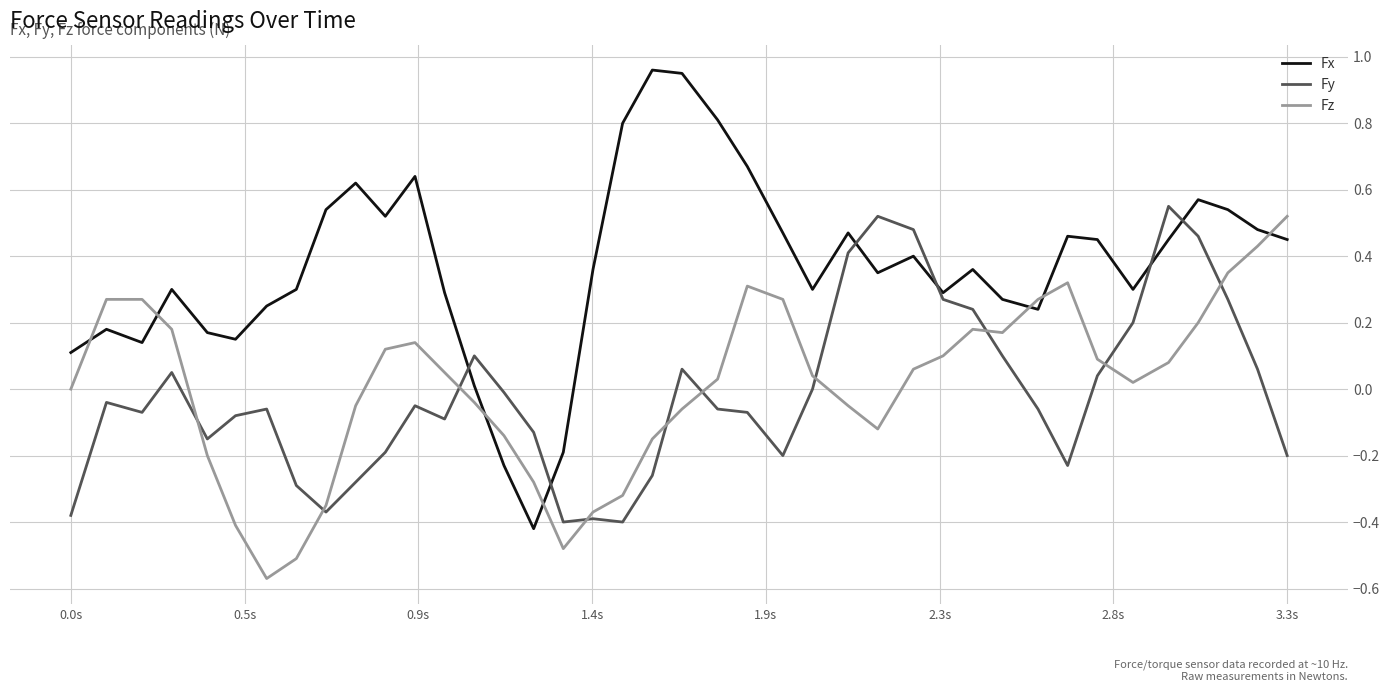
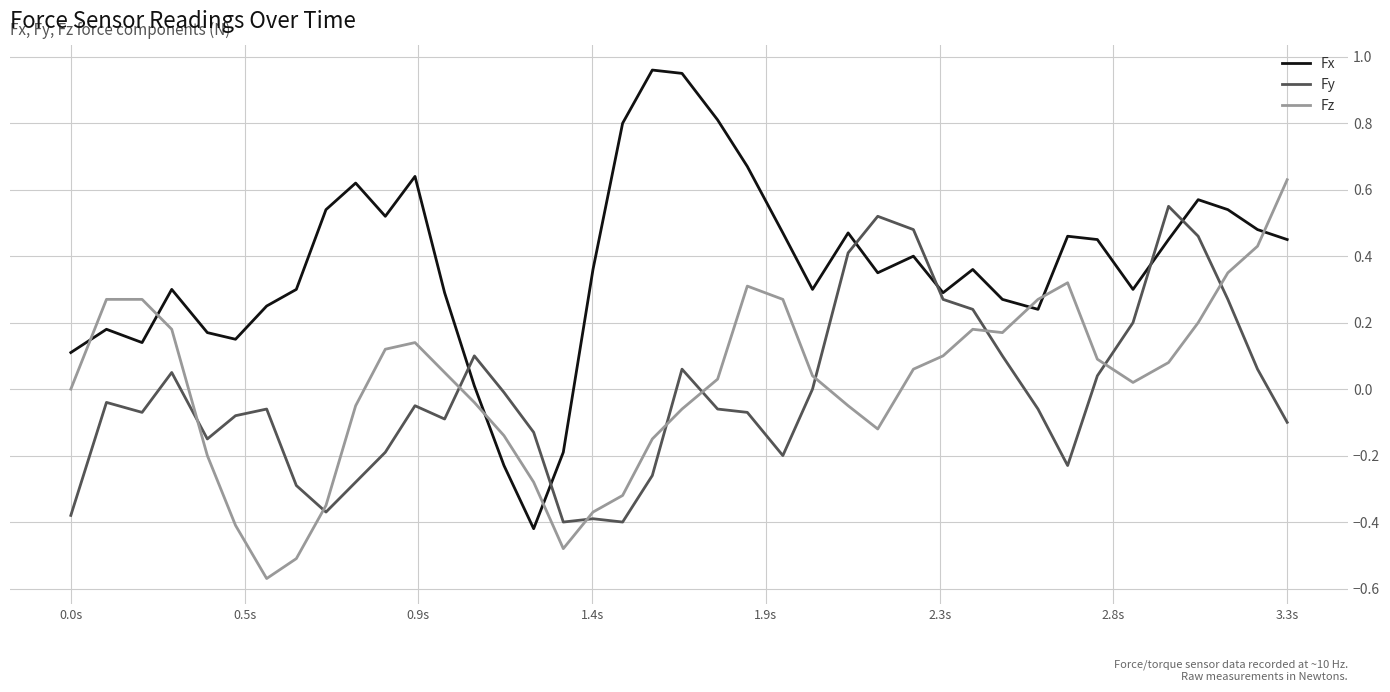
  {
    "Fx": {
      "0.0s": 0.11,
      "3.3s": 0.45
    },
    "Fy": {
      "0.0s": -0.38,
-     "3.3s": -0.2
+     "3.3s": -0.1
    },
    "Fz": {
      "0.0s": 0.00,
-     "3.3s": 0.52
+     "3.3s": 0.63
    }
  }
